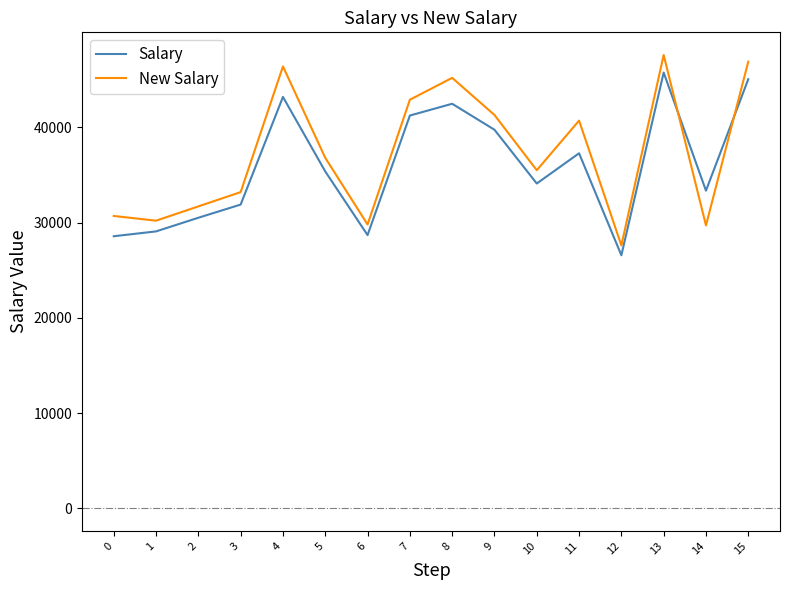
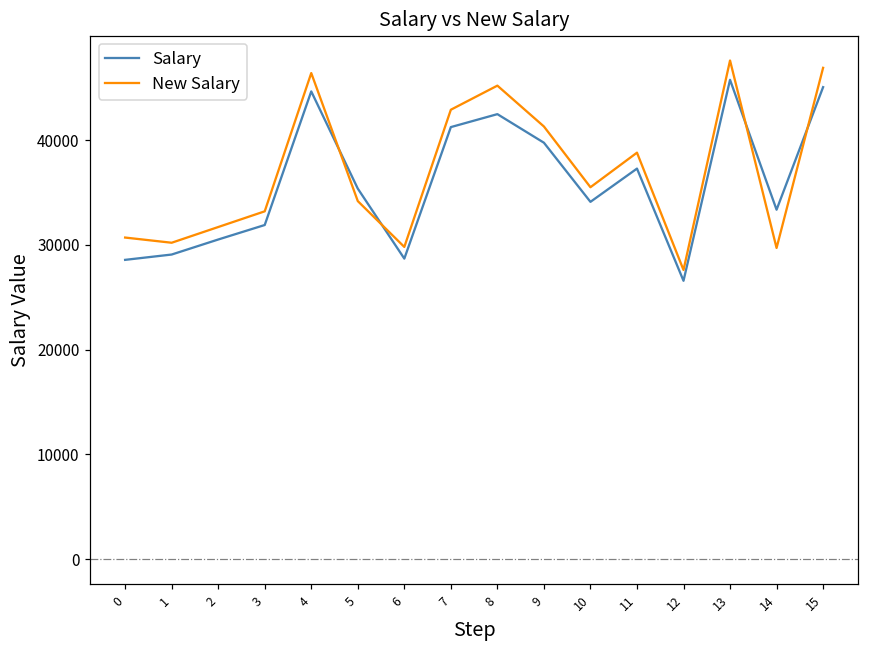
  {
    "Salary": {
      "0": 29000,
      "1": 29000,
      "2": 31000,
      "3": 32000,
-     "4": 43000,
+     "4": 45000,
      "5": 35000,
      "6": 29000,
      "7": 41000,
      "8": 42000,
      "9": 40000,
      "10": 34000,
      "11": 37000,
      "12": 27000,
      "13": 46000,
      "14": 33000,
      "15": 45000
    },
    "New Salary": {
      "0": 31000,
      "1": 30000,
      "2": 32000,
      "3": 33000,
      "4": 46000,
-     "5": 37000,
+     "5": 34000,
      "6": 30000,
      "7": 43000,
      "8": 45000,
      "9": 41000,
      "10": 36000,
-     "11": 41000,
+     "11": 39000,
      "12": 28000,
      "13": 48000,
      "14": 30000,
      "15": 47000
    }
  }
